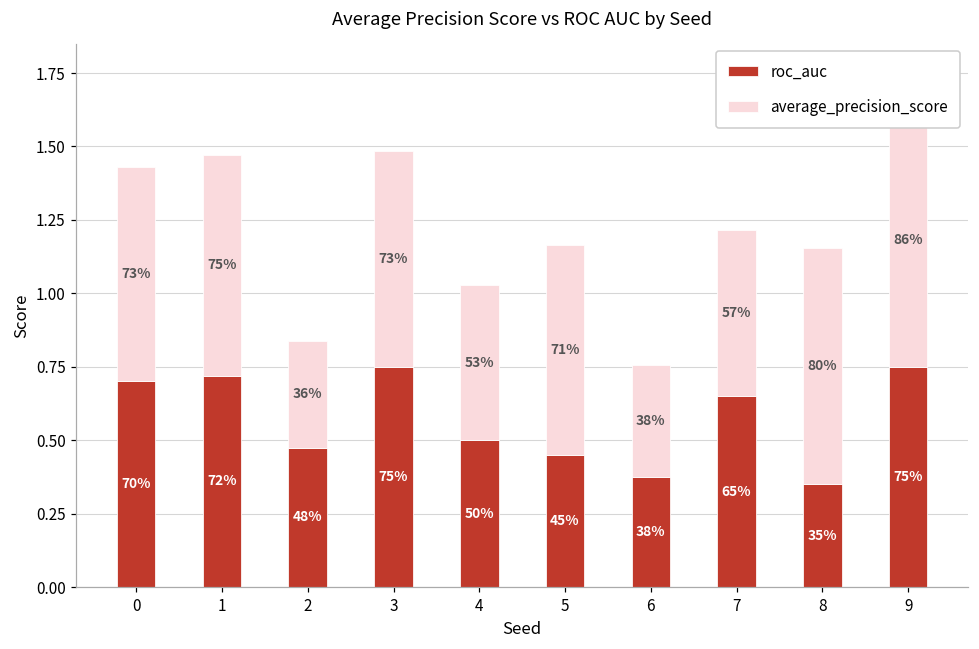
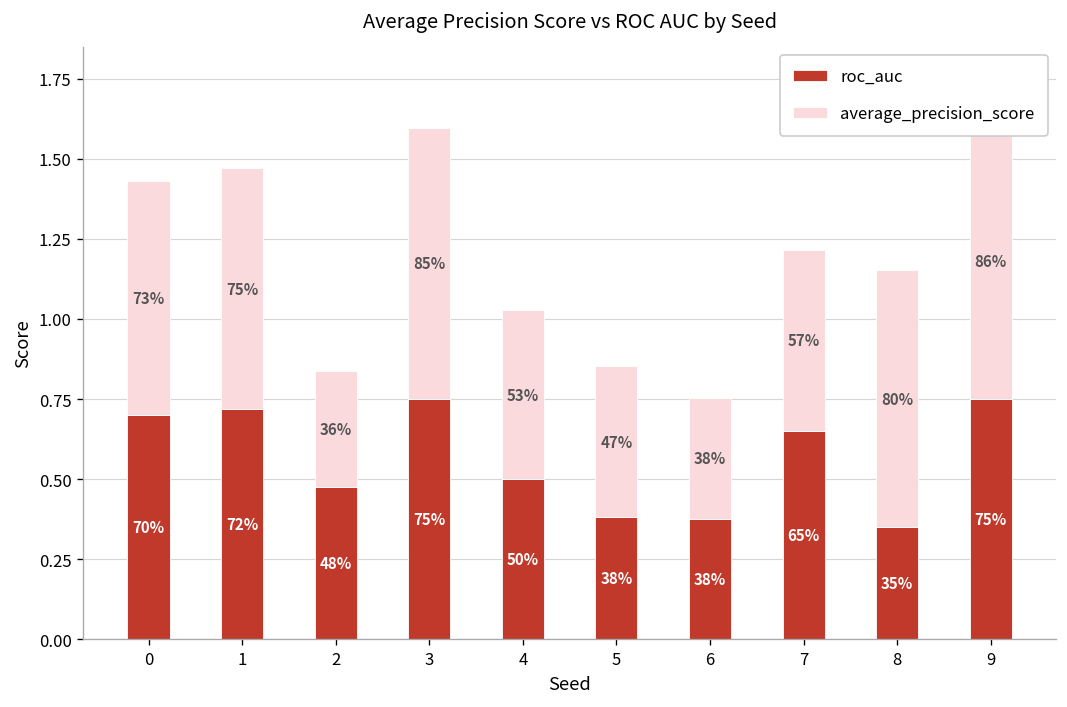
  {
    "roc_auc": {
      "0": "70%",
      "1": "72%",
      "2": "48%",
      "3": "75%",
      "4": "50%",
-     "5": "45%",
+     "5": "38%",
      "6": "38%",
      "7": "65%",
      "8": "35%",
      "9": "75%"
    },
    "average_precision_score": {
      "0": "73%",
      "1": "75%",
      "2": "36%",
-     "3": "73%",
+     "3": "85%",
      "4": "53%",
-     "5": "71%",
+     "5": "47%",
      "6": "38%",
      "7": "57%",
      "8": "80%"
    }
  }
